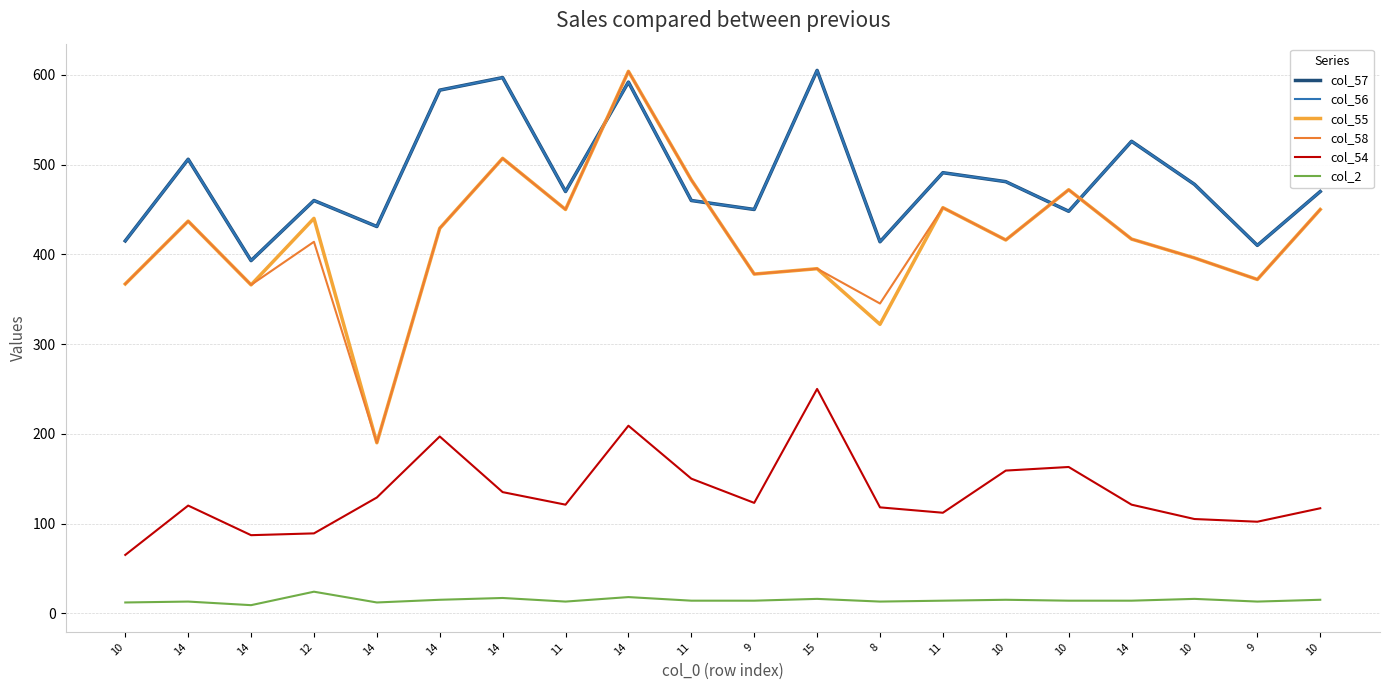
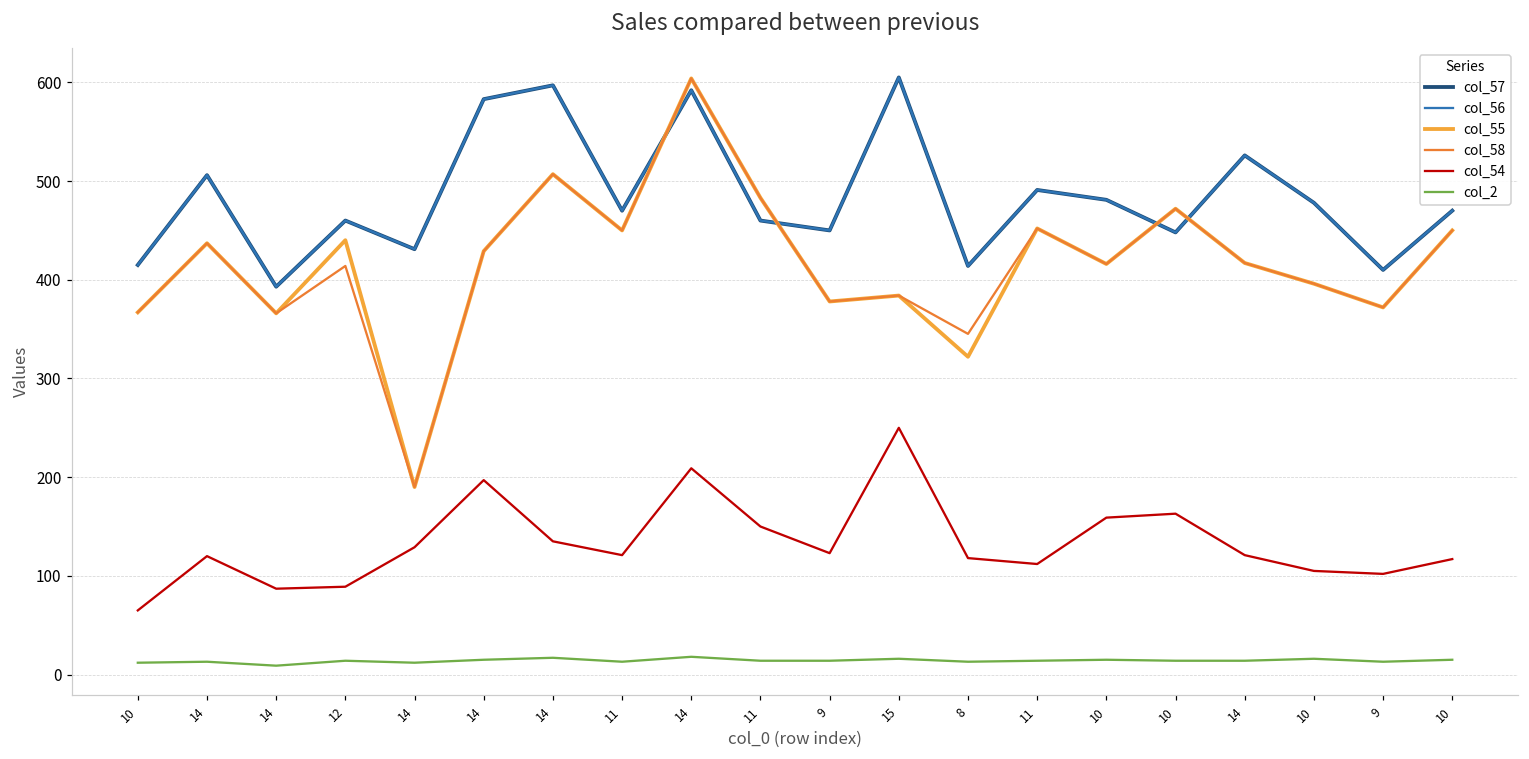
  {
    "col_56": {
      "12": 460,
      "15": 610,
      "8": 410
    },
    "col_54": {
      "12": 90,
      "15": 250,
      "8": 120
    },
    "col_2": {
-     "12": 20,
+     "12": 10,
      "15": 20,
      "8": 10
    }
  }
